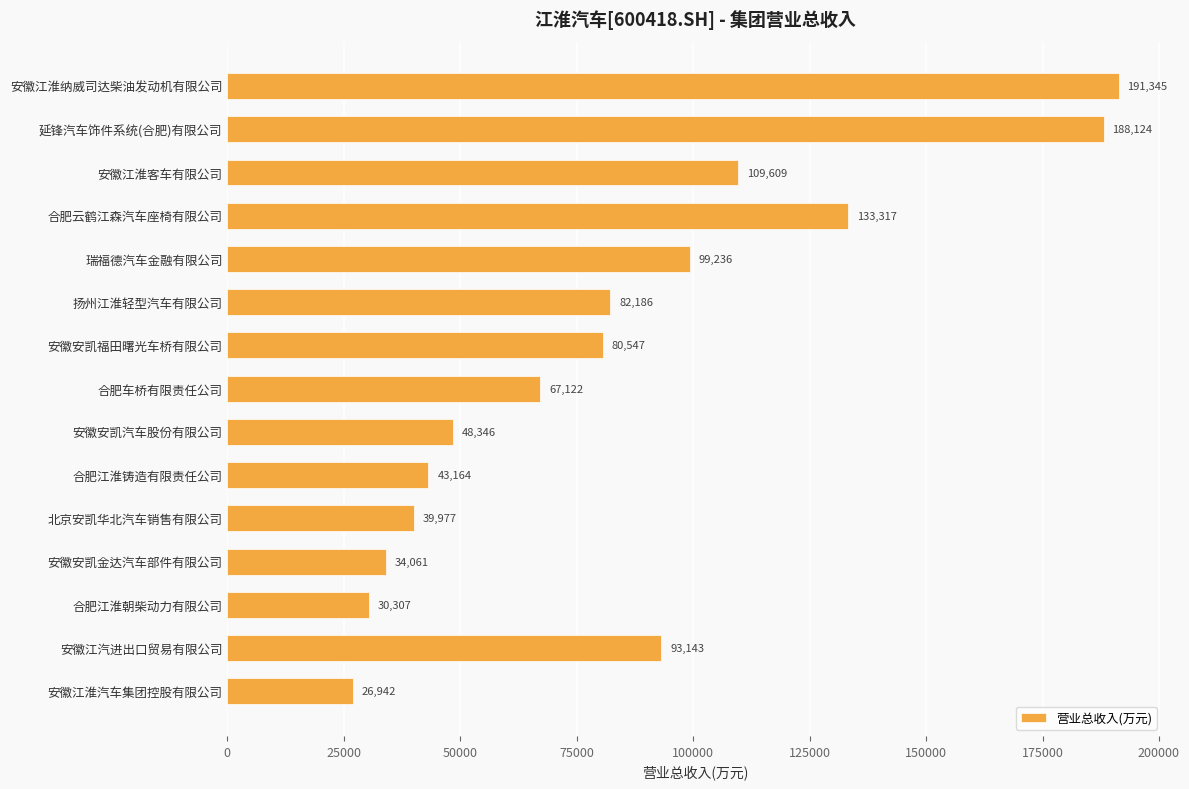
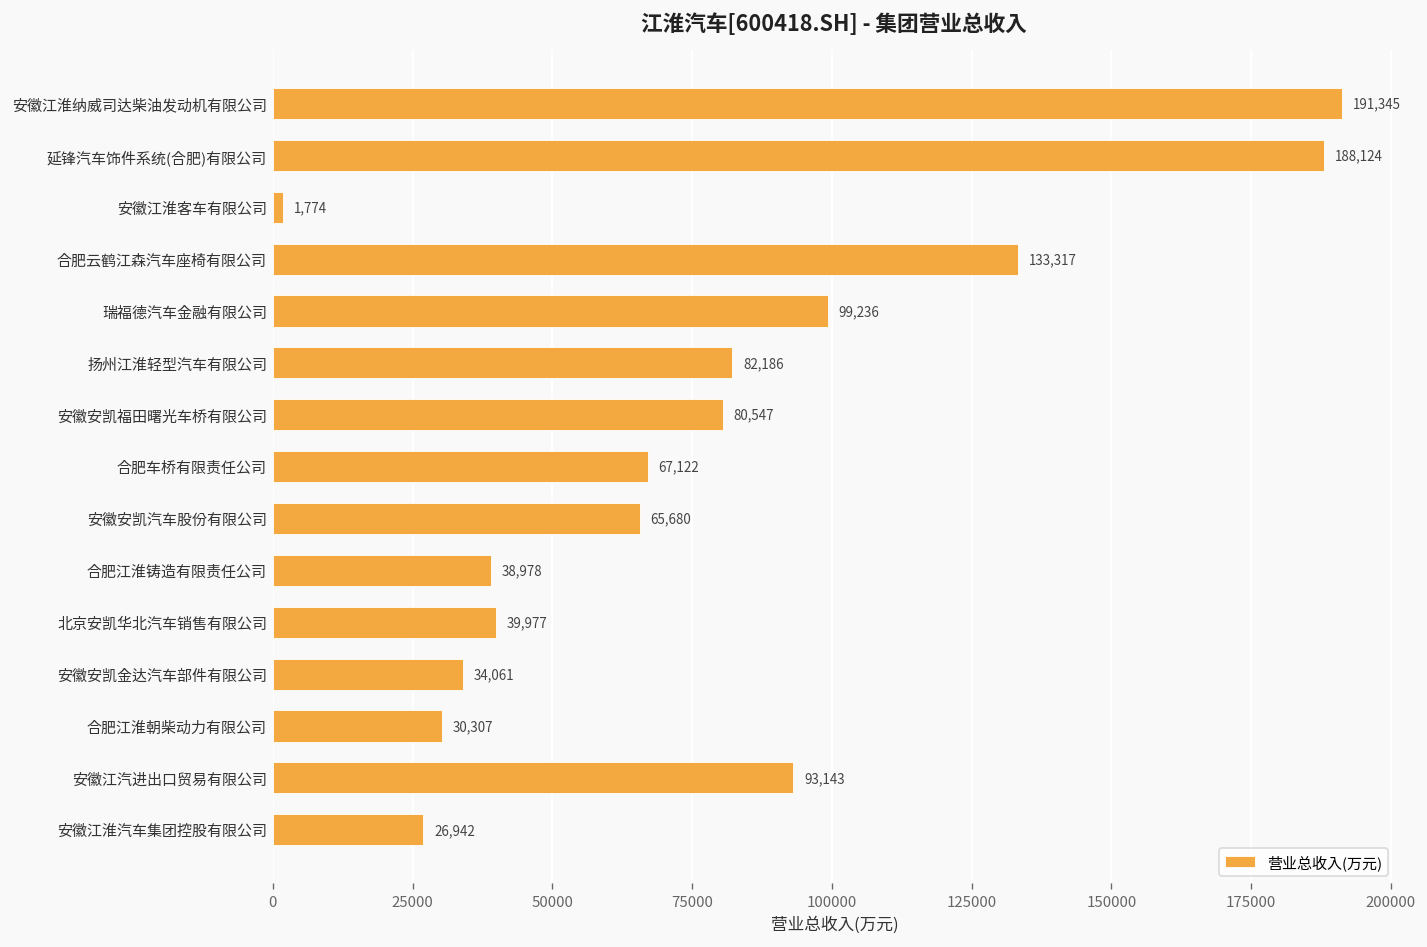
  {
    "安徽江淮纳威司达柴油发动机有限公司": "191,345",
    "延锋汽车饰件系统(合肥)有限公司": "188,124",
-   "安徽江淮客车有限公司": "109,609",
+   "安徽江淮客车有限公司": "1,774",
    "合肥云鹤江森汽车座椅有限公司": "133,317",
    "瑞福德汽车金融有限公司": "99,236",
    "扬州江淮轻型汽车有限公司": "82,186",
    "安徽安凯福田曙光车桥有限公司": "80,547",
    "合肥车桥有限责任公司": "67,122",
-   "安徽安凯汽车股份有限公司": "48,346",
-   "合肥江淮铸造有限责任公司": "43,164",
+   "安徽安凯汽车股份有限公司": "65,680",
+   "合肥江淮铸造有限责任公司": "38,978",
    "北京安凯华北汽车销售有限公司": "39,977",
    "安徽安凯金达汽车部件有限公司": "34,061",
    "合肥江淮朝柴动力有限公司": "30,307",
    "安徽江汽进出口贸易有限公司": "93,143",
    "安徽江淮汽车集团控股有限公司": "26,942"
  }
